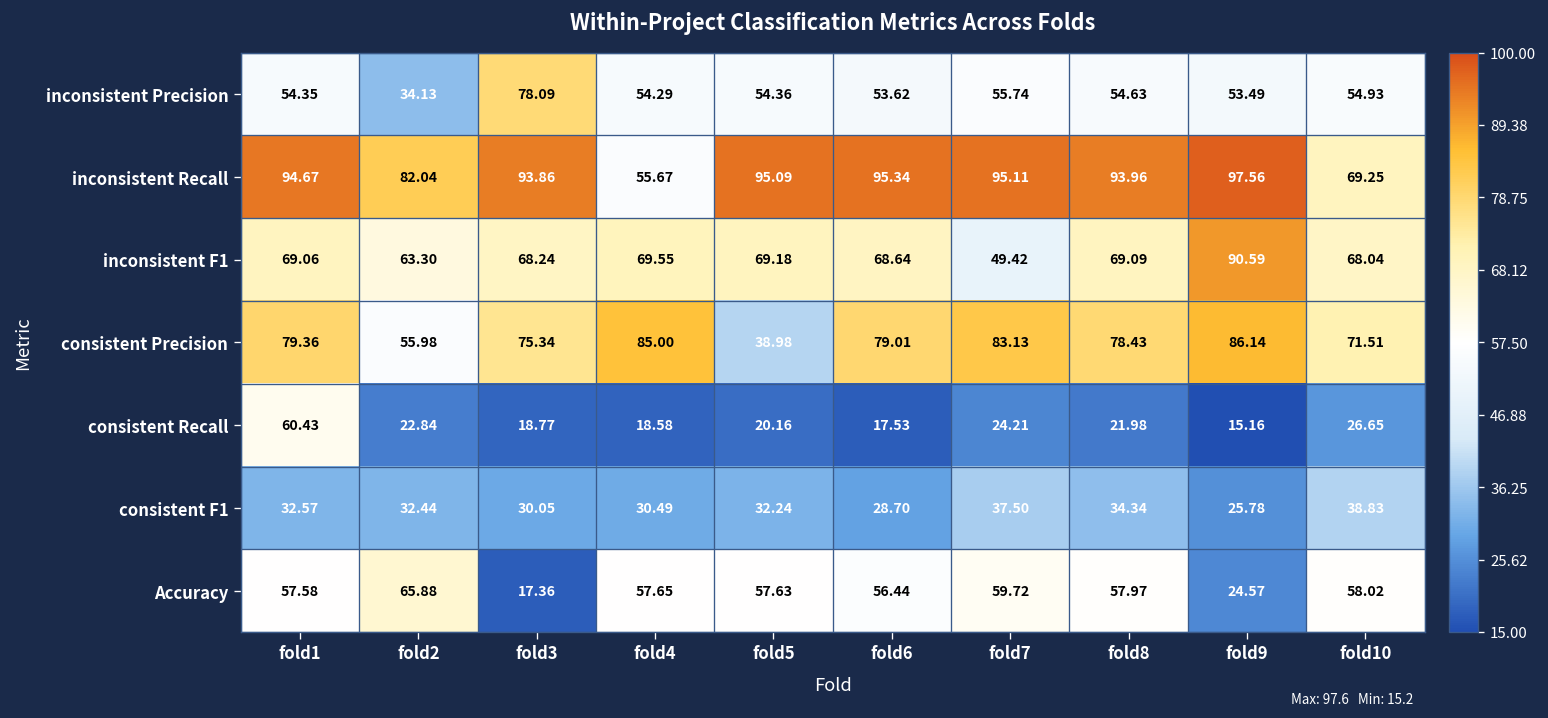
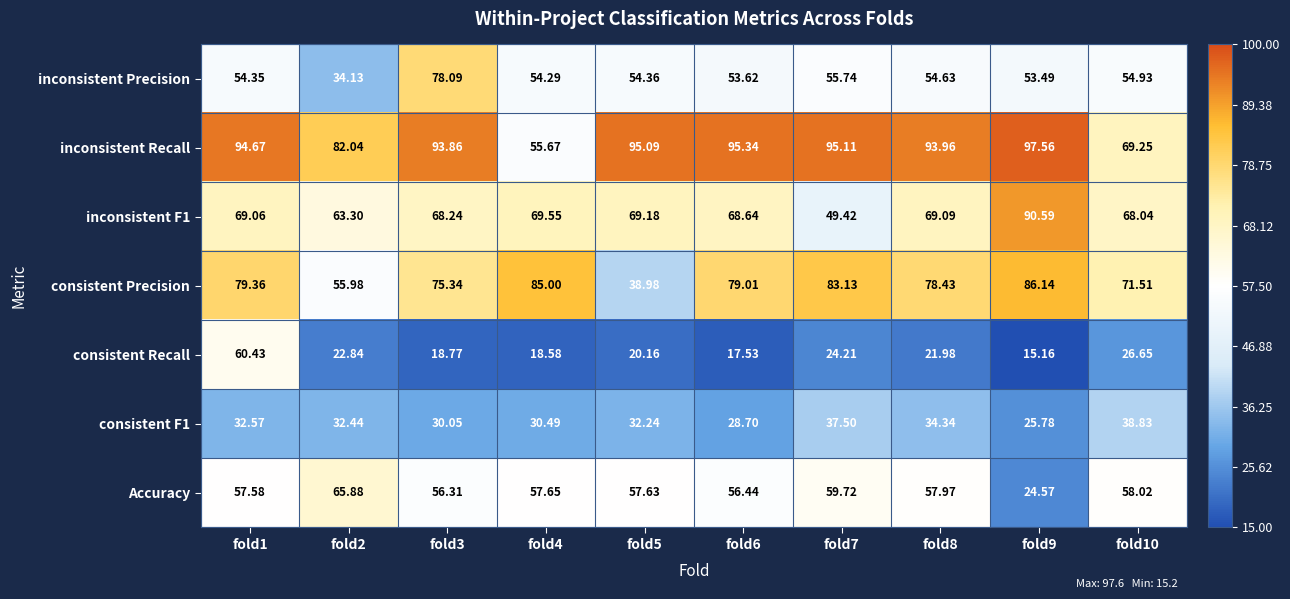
  {
    "inconsistent Precision": {
      "fold1": 54.35,
      "fold2": 34.13,
      "fold3": 78.09,
      "fold4": 54.29,
      "fold5": 54.36,
      "fold6": 53.62,
      "fold7": 55.74,
      "fold8": 54.63,
      "fold9": 53.49,
      "fold10": 54.93
    },
    "inconsistent Recall": {
      "fold1": 94.67,
      "fold2": 82.04,
      "fold3": 93.86,
      "fold4": 55.67,
      "fold5": 95.09,
      "fold6": 95.34,
      "fold7": 95.11,
      "fold8": 93.96,
      "fold9": 97.56,
      "fold10": 69.25
    },
    "inconsistent F1": {
      "fold1": 69.06,
      "fold2": 63.30,
      "fold3": 68.24,
      "fold4": 69.55,
      "fold5": 69.18,
      "fold6": 68.64,
      "fold7": 49.42,
      "fold8": 69.09,
      "fold9": 90.59,
      "fold10": 68.04
    },
    "consistent Precision": {
      "fold1": 79.36,
      "fold2": 55.98,
      "fold3": 75.34,
      "fold4": 85.00,
      "fold5": 38.98,
      "fold6": 79.01,
      "fold7": 83.13,
      "fold8": 78.43,
      "fold9": 86.14,
      "fold10": 71.51
    },
    "consistent Recall": {
      "fold1": 60.43,
      "fold2": 22.84,
      "fold3": 18.77,
      "fold4": 18.58,
      "fold5": 20.16,
      "fold6": 17.53,
      "fold7": 24.21,
      "fold8": 21.98,
      "fold9": 15.16,
      "fold10": 26.65
    },
    "consistent F1": {
      "fold1": 32.57,
      "fold2": 32.44,
      "fold3": 30.05,
      "fold4": 30.49,
      "fold5": 32.24,
      "fold6": 28.70,
      "fold7": 37.50,
      "fold8": 34.34,
      "fold9": 25.78,
      "fold10": 38.83
    },
    "Accuracy": {
      "fold1": 57.58,
      "fold2": 65.88,
-     "fold3": 17.36,
+     "fold3": 56.31,
      "fold4": 57.65,
      "fold5": 57.63,
      "fold6": 56.44,
      "fold7": 59.72,
      "fold8": 57.97,
      "fold9": 24.57,
      "fold10": 58.02
    }
  }
